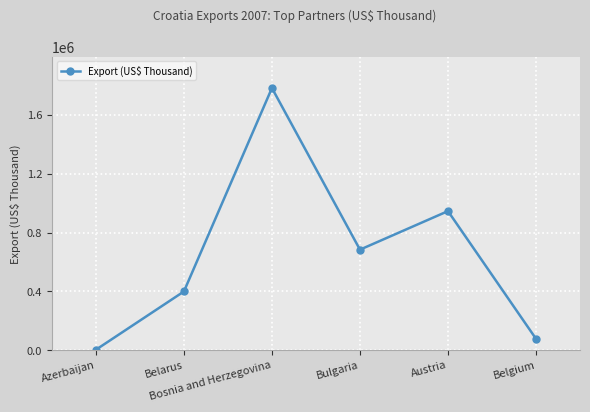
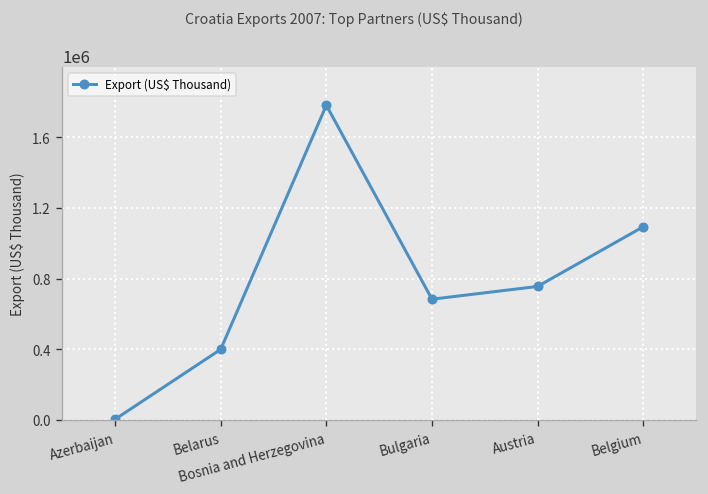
  {
    "Azerbaijan": 0,
    "Belarus": 400000,
    "Bosnia and Herzegovina": 1780000,
    "Bulgaria": 680000,
-   "Austria": 950000,
-   "Belgium": 80000
+   "Austria": 760000,
+   "Belgium": 1090000
  }
